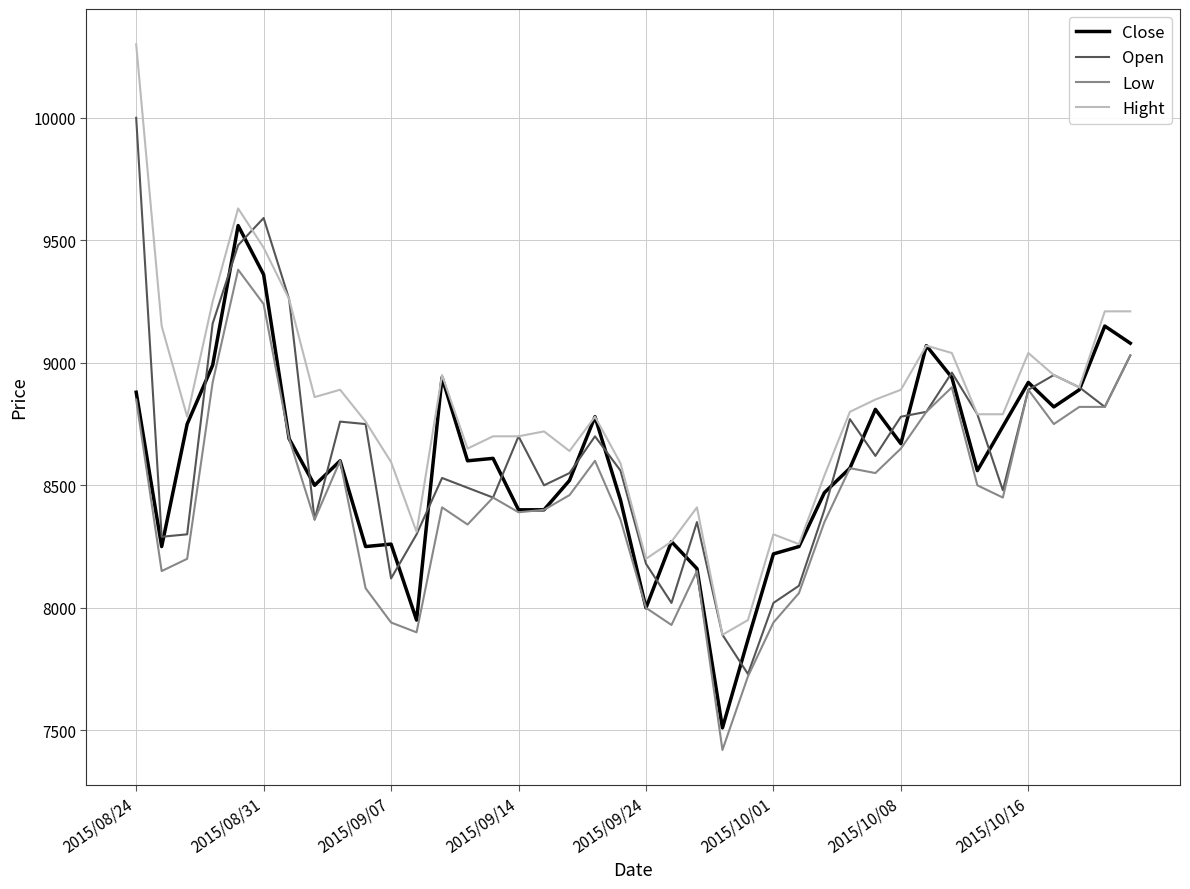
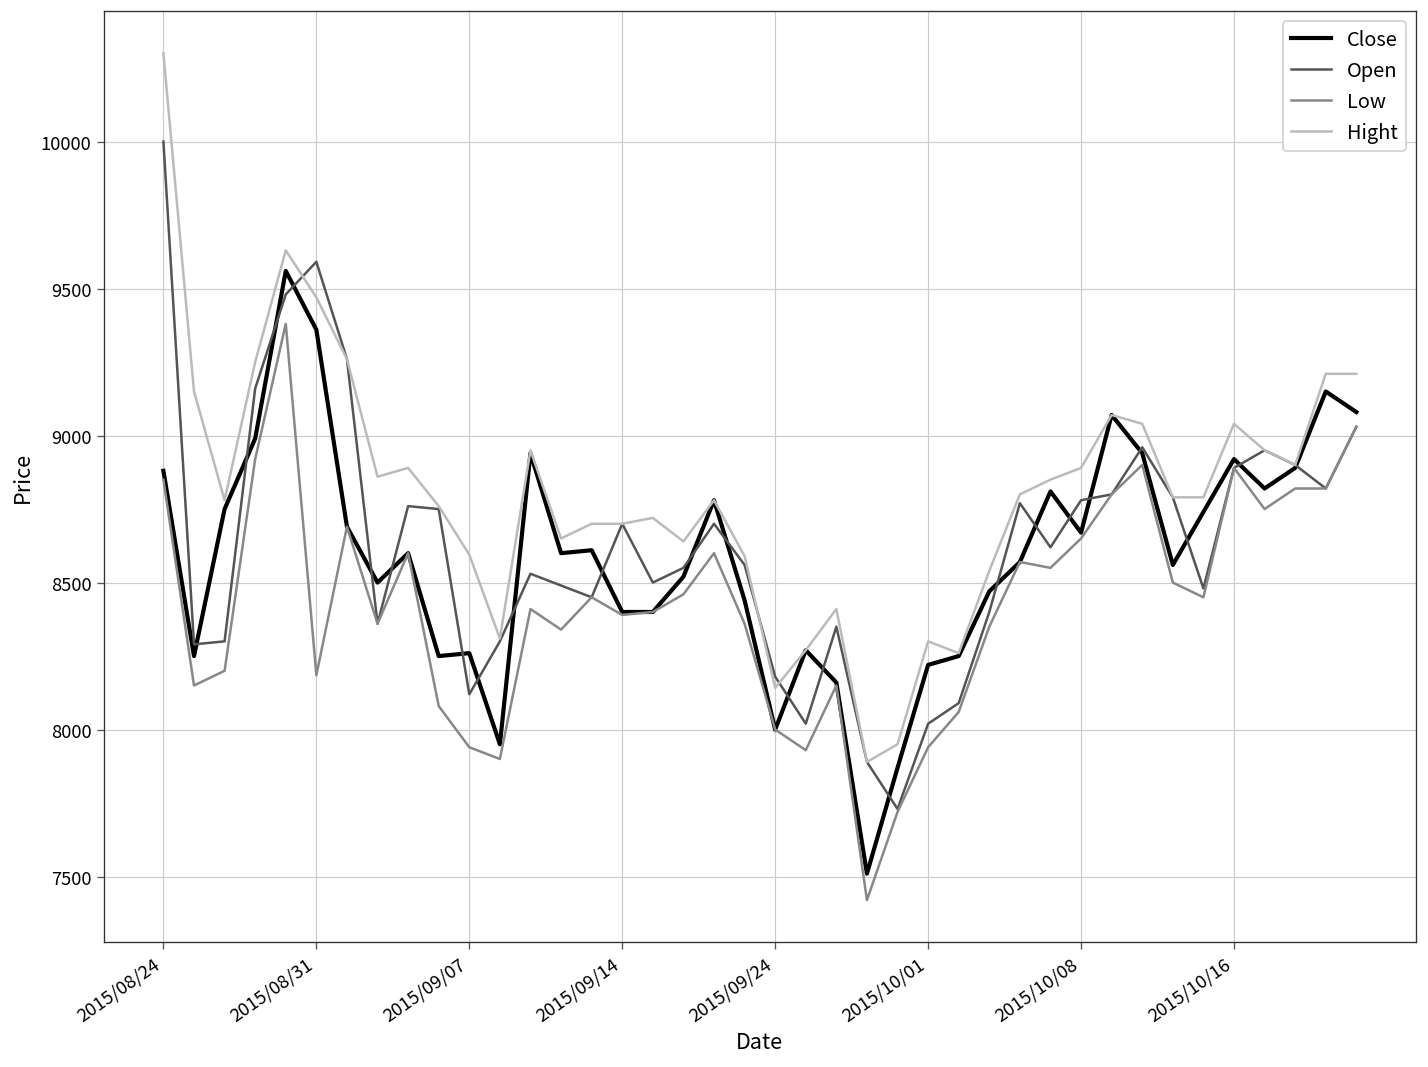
  {
    "Close": {
      "2015/08/24": 8880,
      "2015/08/31": 9360,
      "2015/09/07": 8260,
      "2015/10/01": 8220,
      "2015/10/08": 8670,
      "2015/10/16": 8920
    },
    "Open": {
      "2015/08/24": 10000,
      "2015/08/31": 9590,
      "2015/09/07": 8120,
      "2015/09/24": 8180,
      "2015/10/01": 8020,
      "2015/10/08": 8780
    },
    "Low": {
      "2015/08/24": 8850,
-     "2015/08/31": 9240,
+     "2015/08/31": 8190,
      "2015/09/07": 7940,
      "2015/10/01": 7940,
      "2015/10/08": 8650
    },
    "Hight": {
      "2015/08/24": 10300,
      "2015/08/31": 9470,
      "2015/09/07": 8600,
-     "2015/09/24": 8200,
+     "2015/09/24": 8140,
      "2015/10/01": 8300,
      "2015/10/08": 8890,
      "2015/10/16": 9040
    }
  }
